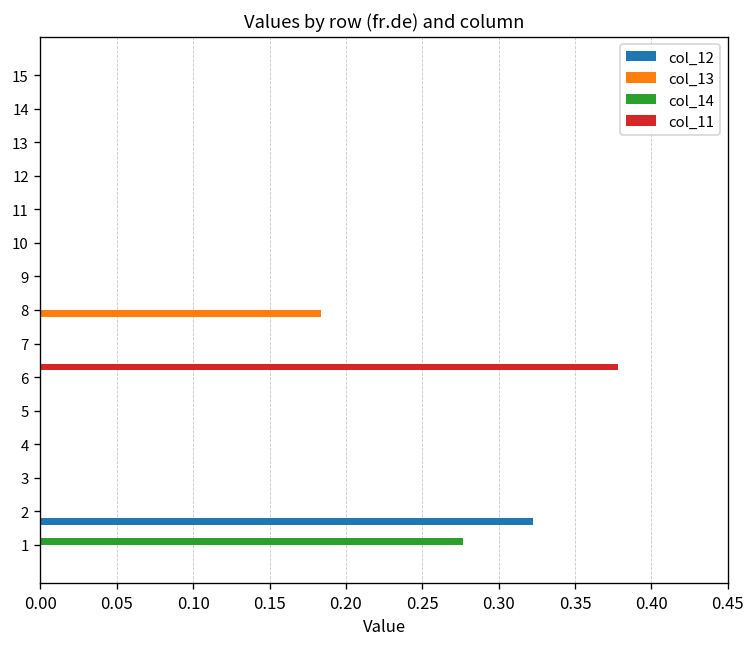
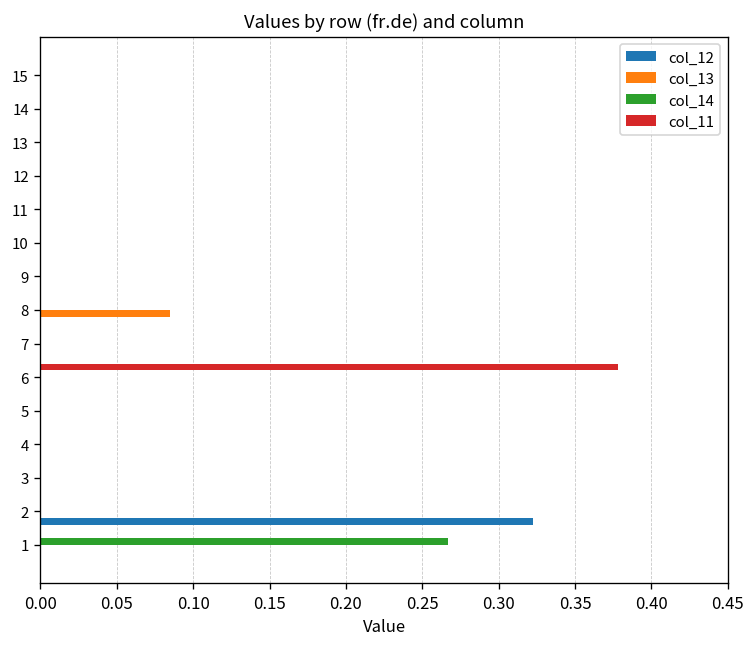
  {
    "col_12": {
      "15": 0.000,
      "14": 0.000,
      "13": 0.000,
      "12": 0.000,
      "11": 0.000,
      "10": 0.000,
      "9": 0.000,
      "8": 0.000,
      "7": 0.000,
      "6": 0.000,
      "5": 0.000,
      "4": 0.000,
      "3": 0.000,
      "2": 0.323,
      "1": 0.000
    },
    "col_13": {
      "15": 0.000,
      "14": 0.000,
      "13": 0.000,
      "12": 0.000,
      "11": 0.000,
      "10": 0.000,
      "9": 0.000,
-     "8": 0.183,
+     "8": 0.085,
      "7": 0.000,
      "6": 0.000,
      "5": 0.000,
      "4": 0.000,
      "3": 0.000,
      "2": 0.000,
      "1": 0.000
    },
    "col_14": {
      "15": 0.000,
      "14": 0.000,
      "13": 0.000,
      "12": 0.000,
      "11": 0.000,
      "10": 0.000,
      "9": 0.000,
      "8": 0.000,
      "7": 0.000,
      "6": 0.000,
      "5": 0.000,
      "4": 0.000,
      "3": 0.000,
      "2": 0.000,
-     "1": 0.277
+     "1": 0.267
    },
    "col_11": {
      "15": 0.000,
      "14": 0.000,
      "13": 0.000,
      "12": 0.000,
      "11": 0.000,
      "10": 0.000,
      "9": 0.000,
      "8": 0.000,
      "7": 0.000,
      "6": 0.378,
      "5": 0.000,
      "4": 0.000,
      "3": 0.000,
      "2": 0.000,
      "1": 0.000
    }
  }
